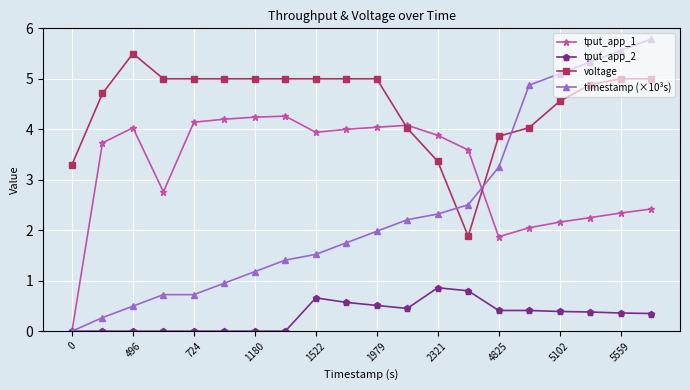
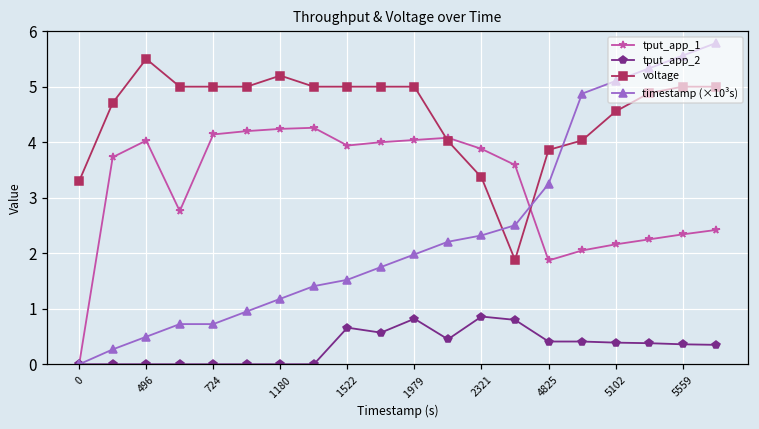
  {
    "tput_app_1": {
      "496": 4.0,
      "724": 4.1,
      "1180": 4.2,
      "1522": 3.9,
      "1979": 4.0,
      "2321": 3.9,
      "4825": 1.9,
      "5102": 2.2,
      "5559": 2.3
    },
    "tput_app_2": {
      "496": 0.0,
      "724": 0.0,
      "1180": 0.0,
      "1522": 0.7,
-     "1979": 0.5,
+     "1979": 0.8,
      "2321": 0.9,
      "4825": 0.4,
      "5102": 0.4,
      "5559": 0.4
    },
    "voltage": {
      "0": 3.3,
      "496": 5.5,
      "724": 5.0,
-     "1180": 5.0,
+     "1180": 5.2,
      "1522": 5.0,
      "1979": 5.0,
      "2321": 3.4,
      "4825": 3.9,
      "5102": 4.6
    },
    "timestamp (×10³s)": {
      "496": 0.5,
      "724": 0.7,
      "1180": 1.2,
      "1522": 1.5,
      "1979": 2.0,
      "2321": 2.3,
      "4825": 3.2
    }
  }
